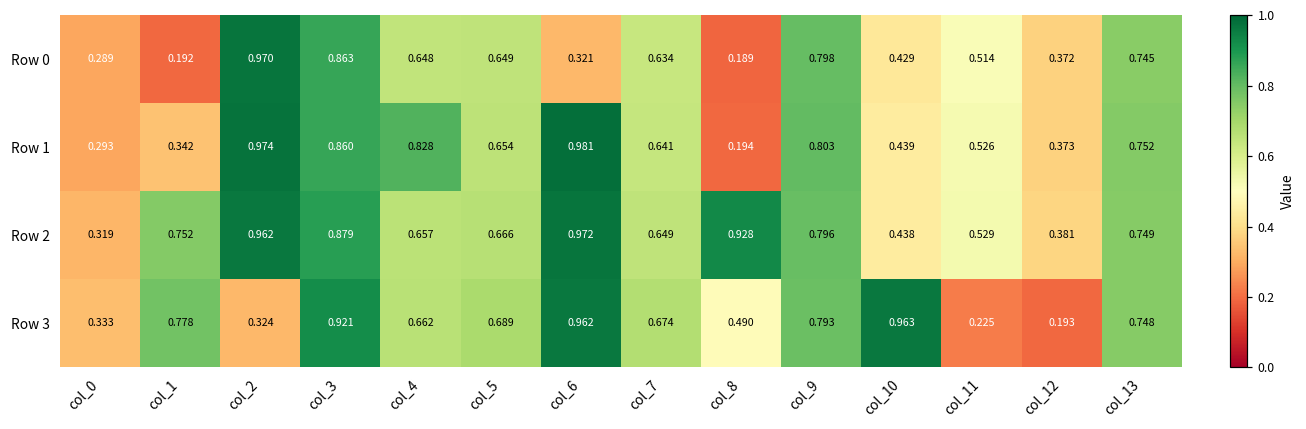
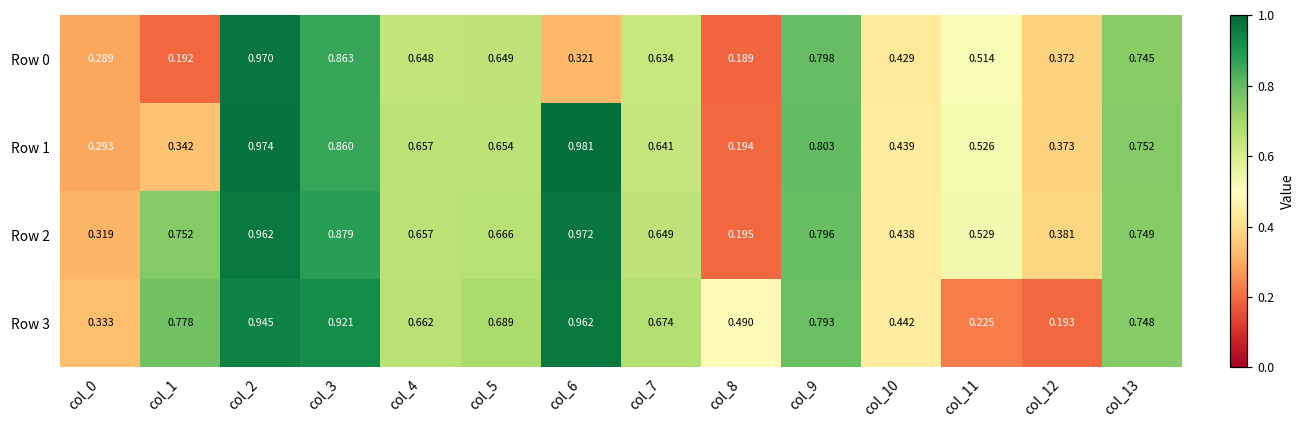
  {
    "Row 0": {
      "col_0": 0.289,
      "col_1": 0.192,
      "col_2": 0.970,
      "col_3": 0.863,
      "col_4": 0.648,
      "col_5": 0.649,
      "col_6": 0.321,
      "col_7": 0.634,
      "col_8": 0.189,
      "col_9": 0.798,
      "col_10": 0.429,
      "col_11": 0.514,
      "col_12": 0.372,
      "col_13": 0.745
    },
    "Row 1": {
      "col_0": 0.293,
      "col_1": 0.342,
      "col_2": 0.974,
      "col_3": 0.860,
-     "col_4": 0.828,
+     "col_4": 0.657,
      "col_5": 0.654,
      "col_6": 0.981,
      "col_7": 0.641,
      "col_8": 0.194,
      "col_9": 0.803,
      "col_10": 0.439,
      "col_11": 0.526,
      "col_12": 0.373,
      "col_13": 0.752
    },
    "Row 2": {
      "col_0": 0.319,
      "col_1": 0.752,
      "col_2": 0.962,
      "col_3": 0.879,
      "col_4": 0.657,
      "col_5": 0.666,
      "col_6": 0.972,
      "col_7": 0.649,
-     "col_8": 0.928,
+     "col_8": 0.195,
      "col_9": 0.796,
      "col_10": 0.438,
      "col_11": 0.529,
      "col_12": 0.381,
      "col_13": 0.749
    },
    "Row 3": {
      "col_0": 0.333,
      "col_1": 0.778,
-     "col_2": 0.324,
+     "col_2": 0.945,
      "col_3": 0.921,
      "col_4": 0.662,
      "col_5": 0.689,
      "col_6": 0.962,
      "col_7": 0.674,
      "col_8": 0.490,
      "col_9": 0.793,
-     "col_10": 0.963,
+     "col_10": 0.442,
      "col_11": 0.225,
      "col_12": 0.193,
      "col_13": 0.748
    }
  }
